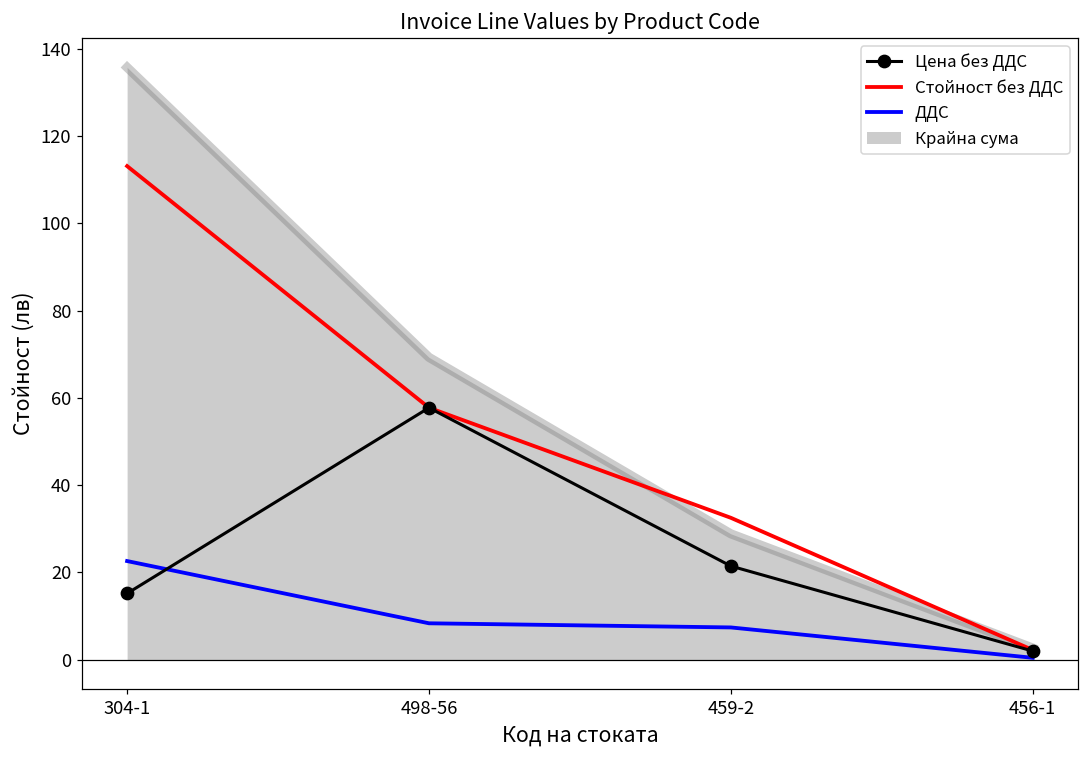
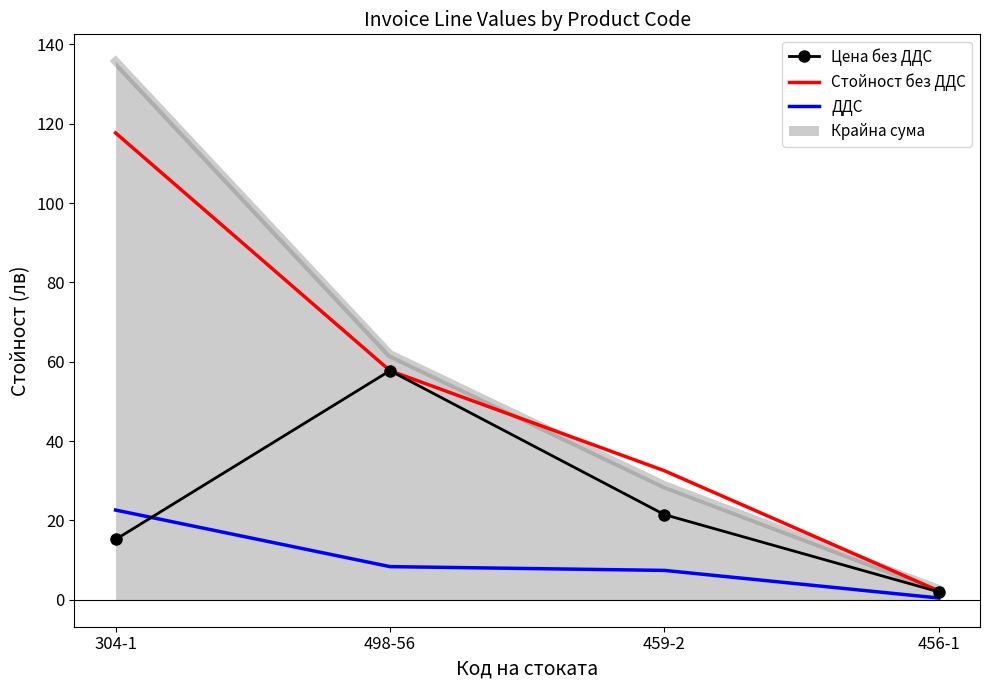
  {
    "Цена без ДДС": {
      "304-1": 15,
      "459-2": 21
    },
    "Крайна сума": {
      "304-1": 136,
-     "498-56": 69,
+     "498-56": 62,
      "459-2": 29
    },
    "Стойност без ДДС": {
-     "304-1": 113,
+     "304-1": 118,
      "459-2": 33
    },
    "ДДС": {
      "304-1": 23,
      "498-56": 8,
      "459-2": 7,
      "456-1": 0
    }
  }
